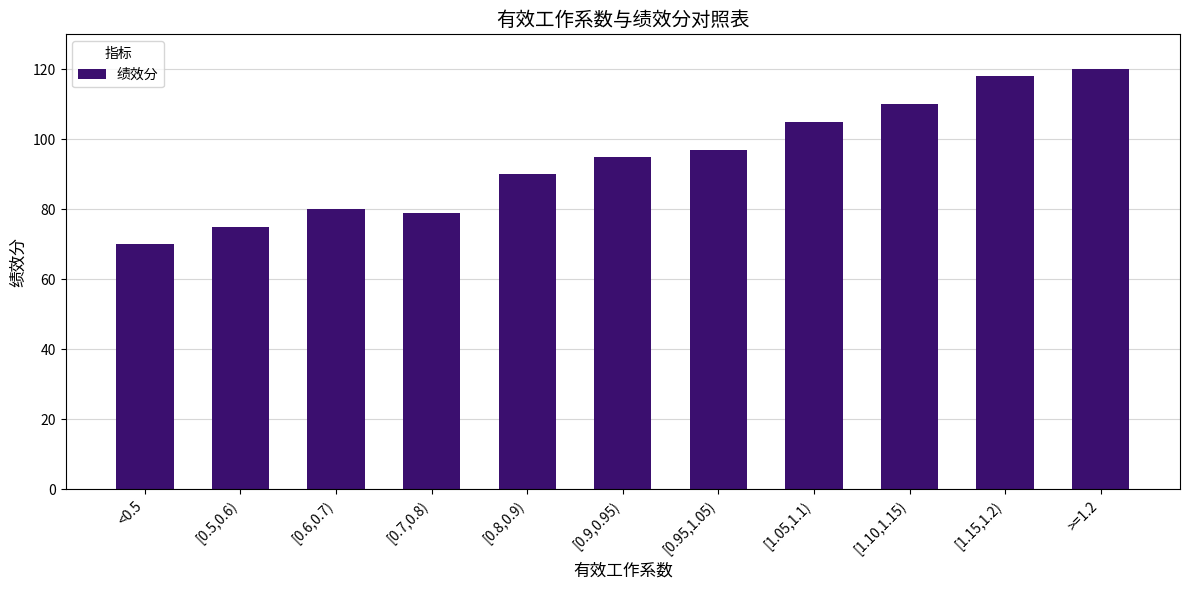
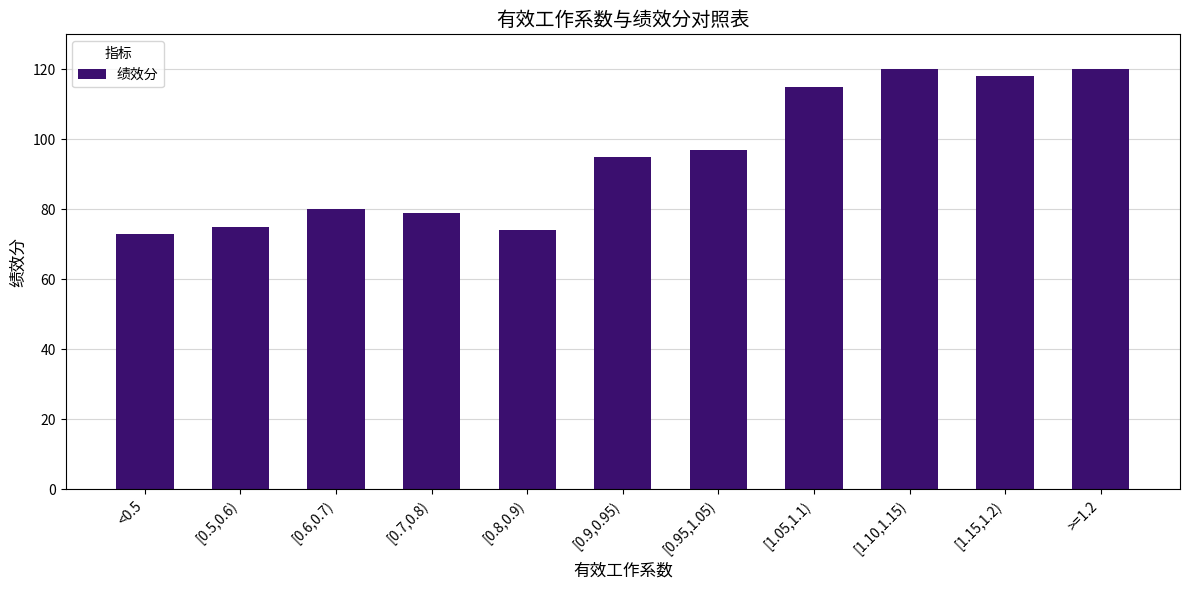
  {
-   "<0.5": 70,
+   "<0.5": 73,
    "[0.5,0.6)": 75,
    "[0.6,0.7)": 80,
    "[0.7,0.8)": 79,
-   "[0.8,0.9)": 90,
+   "[0.8,0.9)": 74,
    "[0.9,0.95)": 95,
    "[0.95,1.05)": 97,
-   "[1.05,1.1)": 105,
-   "[1.10,1.15)": 110,
+   "[1.05,1.1)": 115,
+   "[1.10,1.15)": 120,
    "[1.15,1.2)": 118,
    ">=1.2": 120
  }
